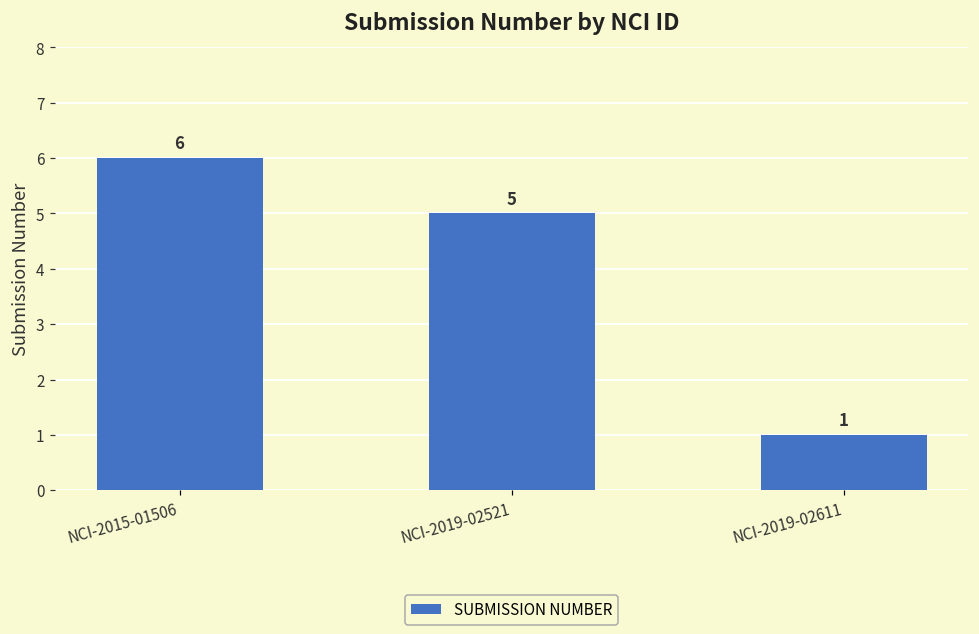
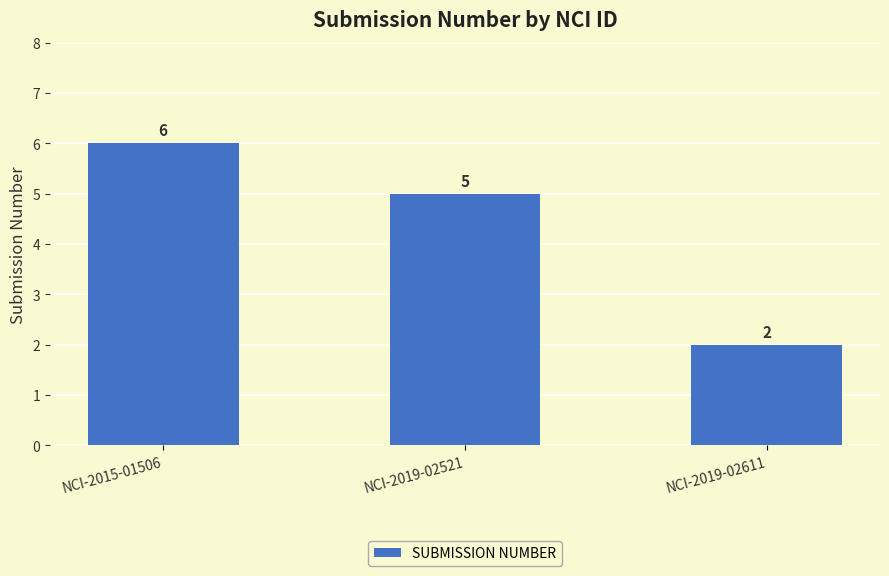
  {
    "NCI-2015-01506": 6,
    "NCI-2019-02521": 5,
-   "NCI-2019-02611": 1
+   "NCI-2019-02611": 2
  }
